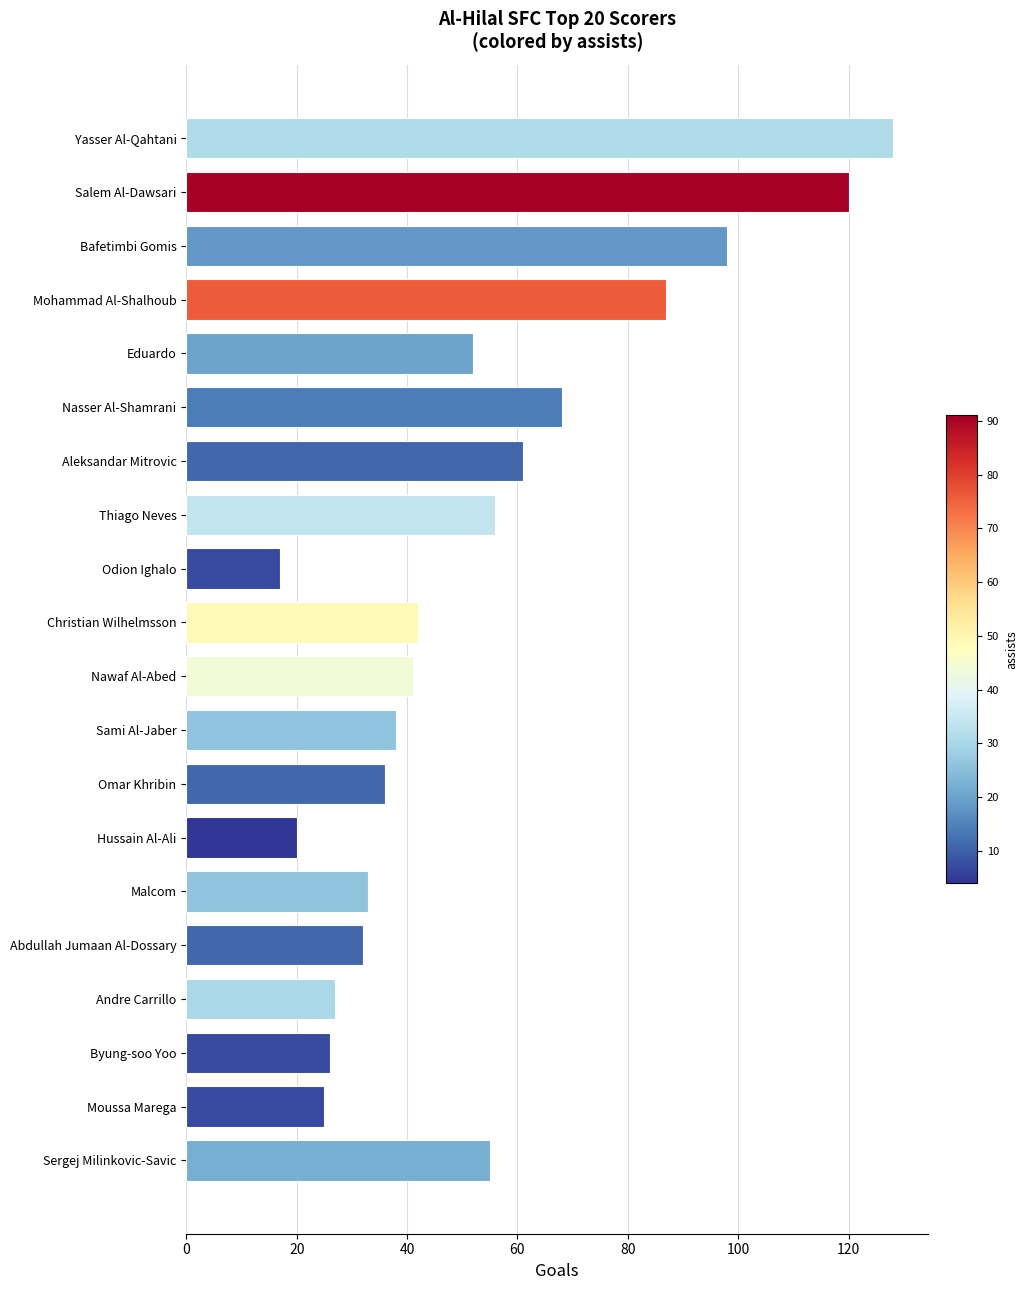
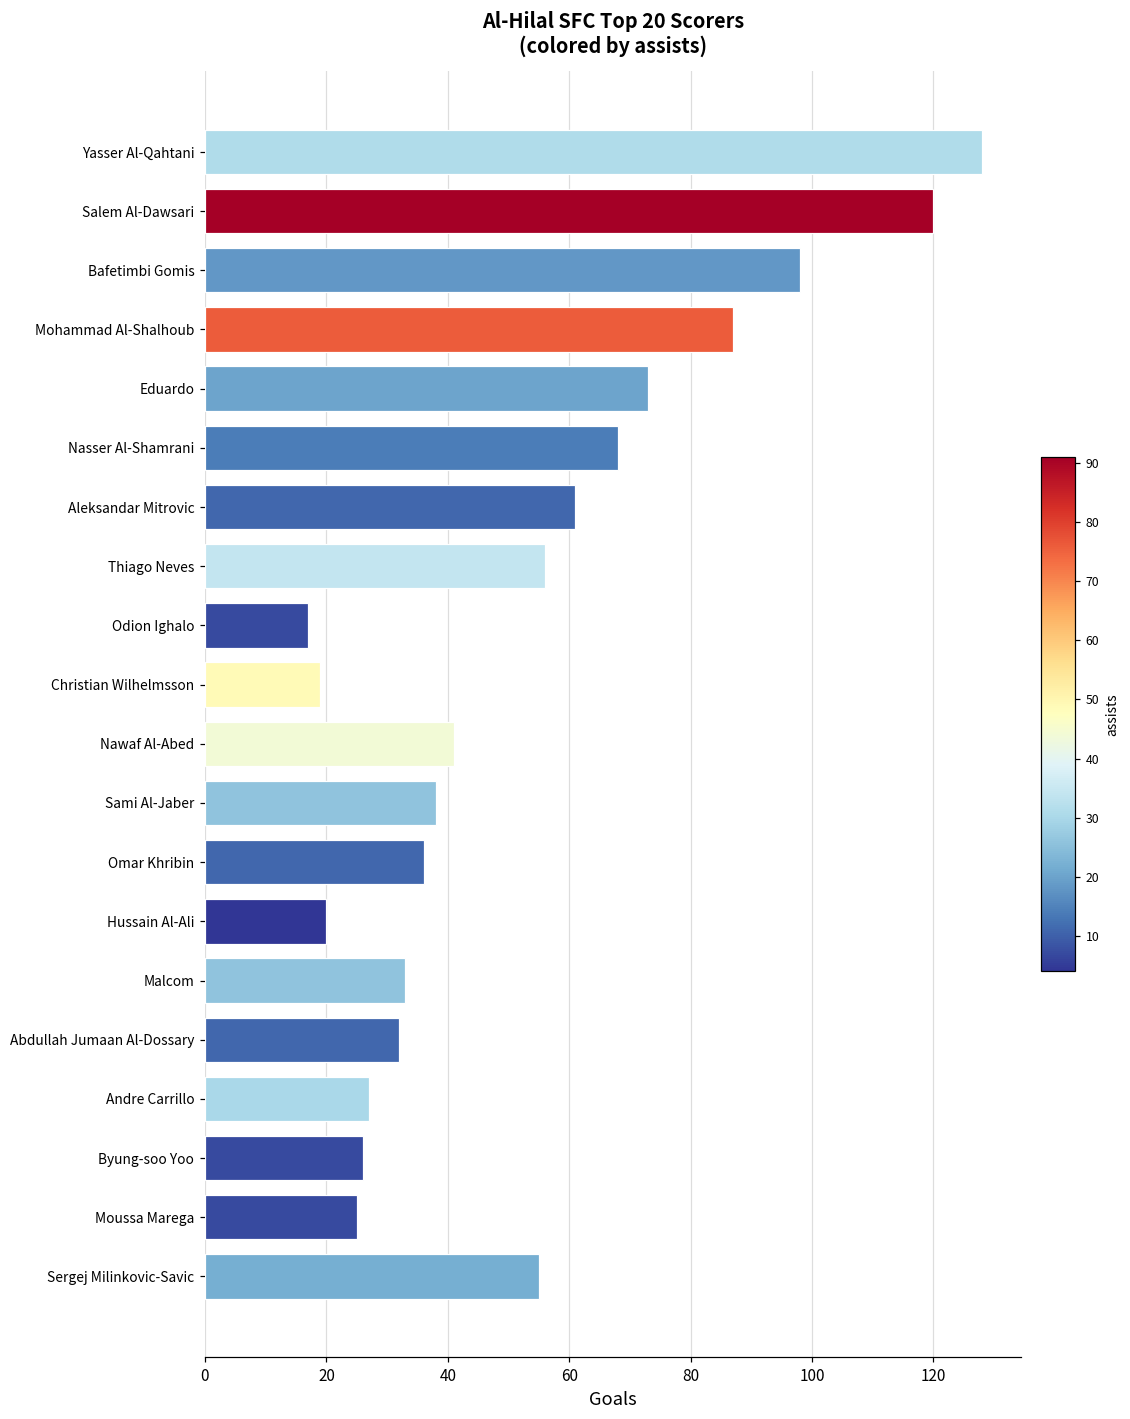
  {
    "Yasser Al-Qahtani": 128,
    "Salem Al-Dawsari": 120,
    "Bafetimbi Gomis": 98,
    "Mohammad Al-Shalhoub": 87,
-   "Eduardo": 52,
+   "Eduardo": 73,
    "Nasser Al-Shamrani": 68,
    "Aleksandar Mitrovic": 61,
    "Thiago Neves": 56,
    "Odion Ighalo": 17,
-   "Christian Wilhelmsson": 42,
+   "Christian Wilhelmsson": 19,
    "Nawaf Al-Abed": 41,
    "Sami Al-Jaber": 38,
    "Omar Khribin": 36,
    "Hussain Al-Ali": 20,
    "Malcom": 33,
    "Abdullah Jumaan Al-Dossary": 32,
    "Andre Carrillo": 27,
    "Byung-soo Yoo": 26,
    "Moussa Marega": 25,
    "Sergej Milinkovic-Savic": 55
  }
